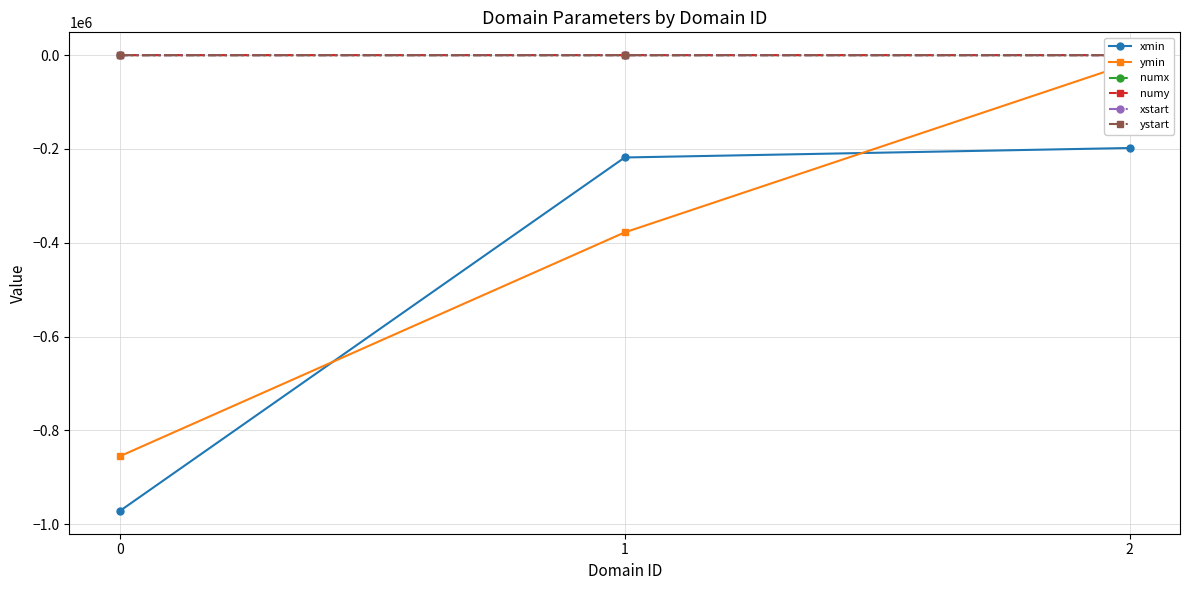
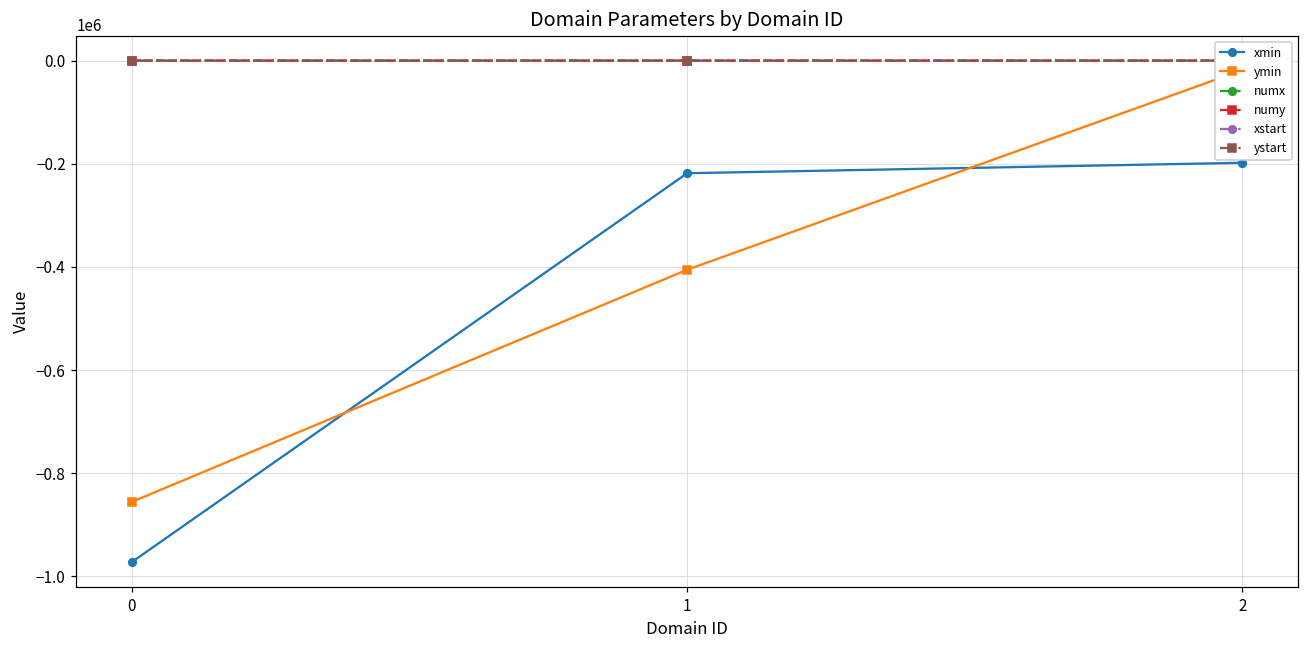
  {
    "xmin": {
      "0": -970000,
      "1": -220000,
      "2": -200000
    },
    "ymin": {
      "0": -860000,
-     "1": -380000
+     "1": -410000
    },
    "ystart": {
      "0": 0,
      "1": 0
    }
  }
